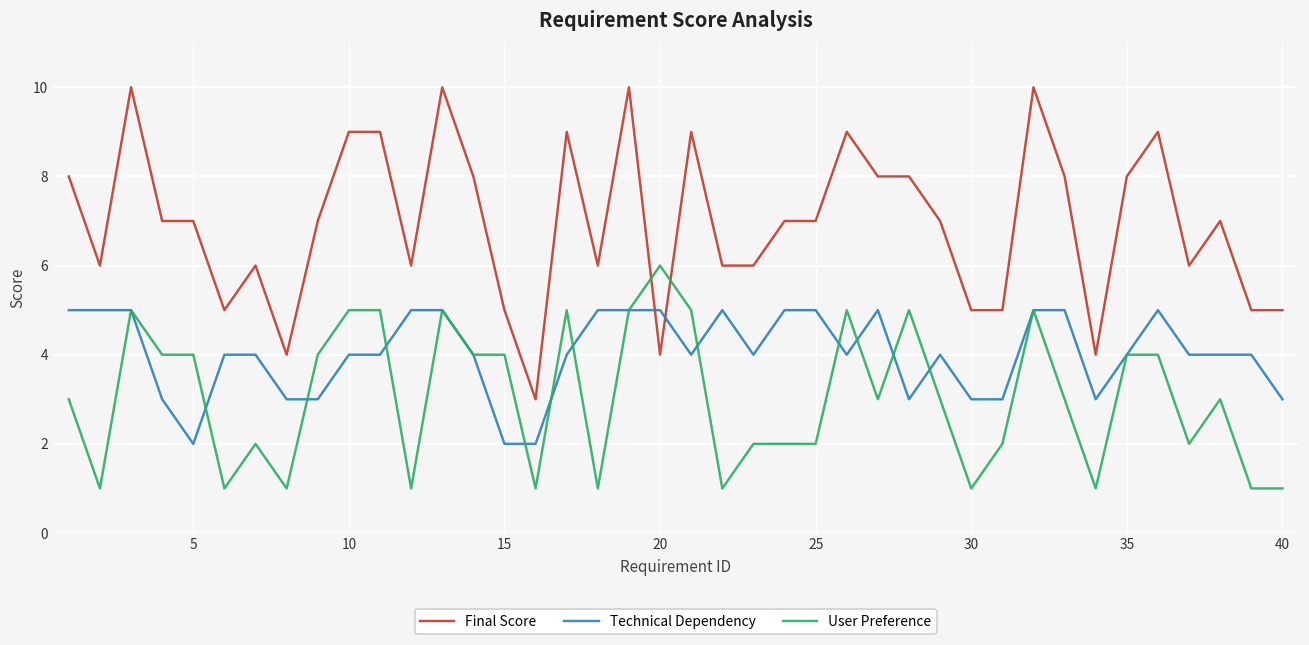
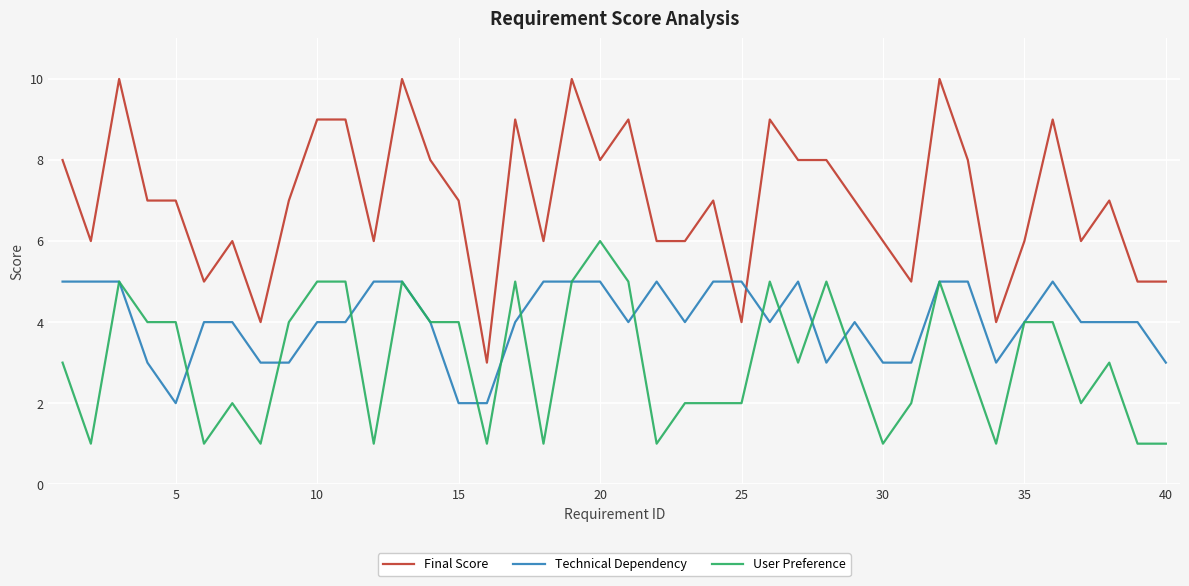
  {
    "Final Score": {
      "5": 7,
      "10": 9,
-     "15": 5,
-     "20": 4,
-     "25": 7,
-     "30": 5,
-     "35": 8,
+     "15": 7,
+     "20": 8,
+     "25": 4,
+     "30": 6,
+     "35": 6,
      "40": 5
    },
    "Technical Dependency": {
      "5": 2,
      "10": 4,
      "15": 2,
      "20": 5,
      "25": 5,
      "30": 3,
      "40": 3
    },
    "User Preference": {
      "5": 4,
      "10": 5,
      "15": 4,
      "20": 6,
      "25": 2,
      "30": 1,
      "40": 1
    }
  }
